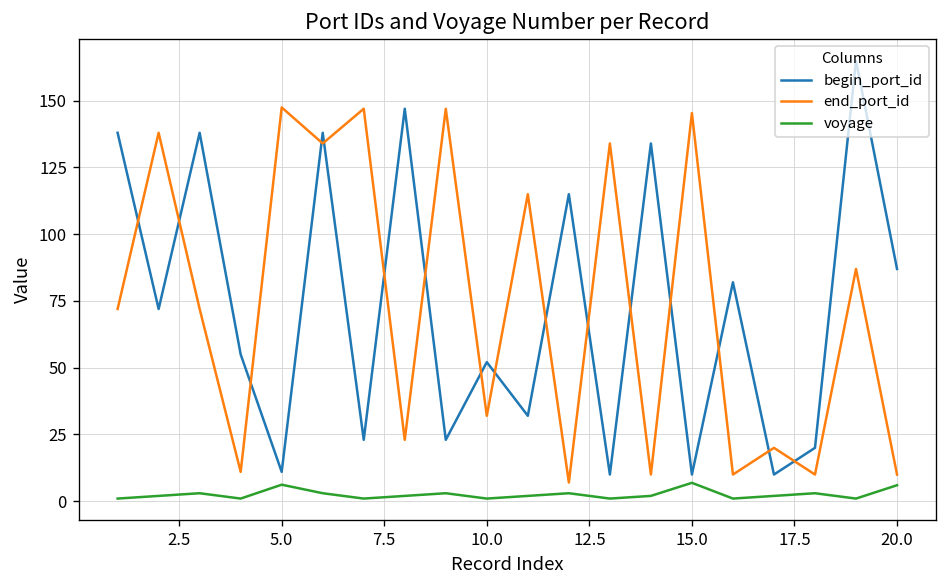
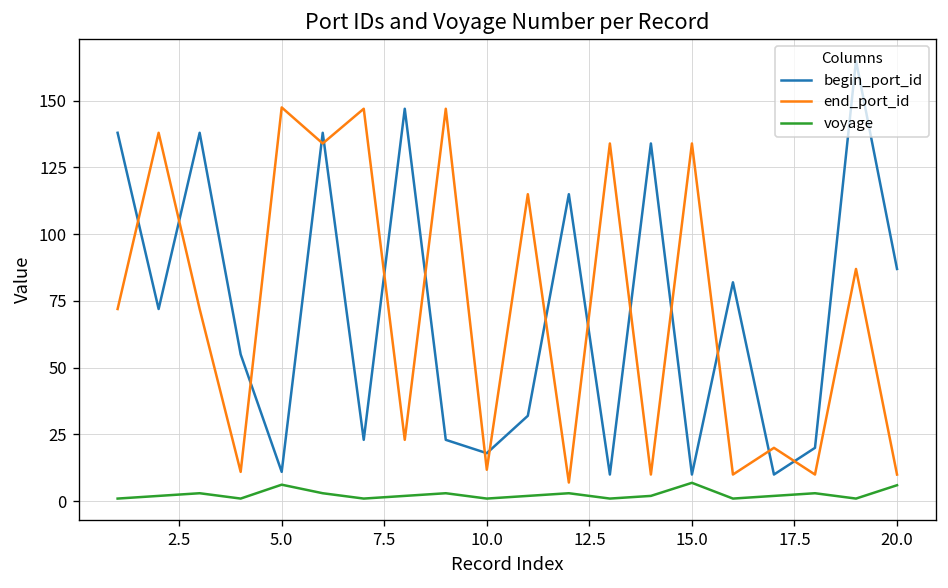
  {
    "begin_port_id": {
      "5.0": 11,
-     "10.0": 52,
+     "10.0": 18,
      "15.0": 10,
      "20.0": 87
    },
    "end_port_id": {
      "5.0": 148,
-     "10.0": 32,
-     "15.0": 145,
+     "10.0": 12,
+     "15.0": 134,
      "20.0": 10
    },
    "voyage": {
      "5.0": 6,
      "10.0": 1,
      "15.0": 7,
      "20.0": 6
    }
  }
